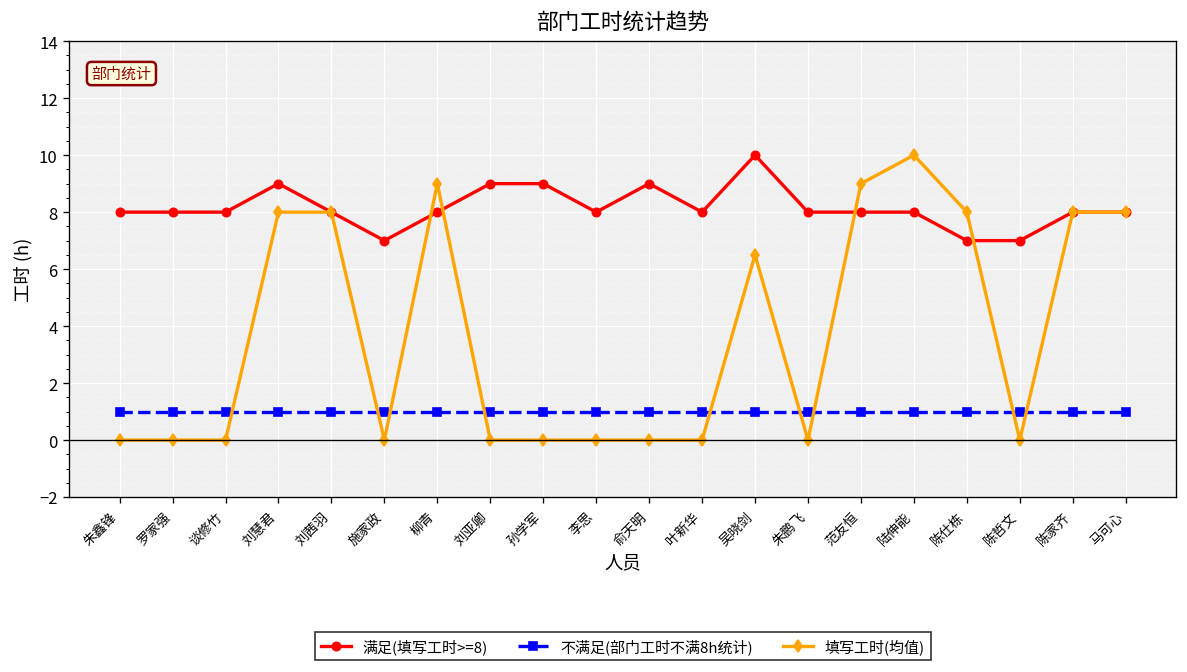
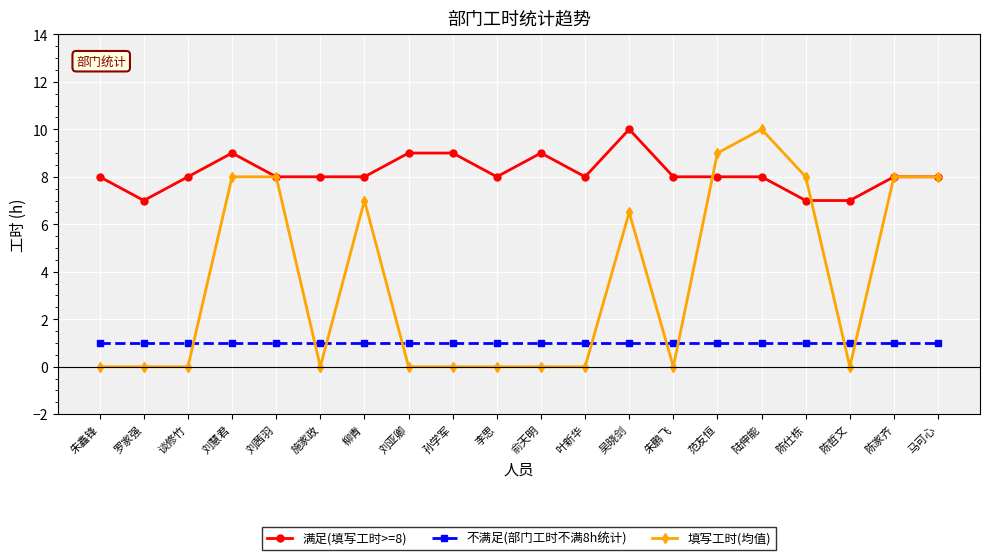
  {
    "满足(填写工时>=8)": {
      "朱鑫锋": 8,
-     "罗家强": 8,
+     "罗家强": 7,
      "谈修竹": 8,
      "刘慧君": 9,
-     "施家政": 7,
+     "施家政": 8,
      "柳青": 8,
      "刘亚卿": 9,
      "孙学军": 9,
      "李思": 8,
      "俞天明": 9,
      "叶新华": 8,
      "吴晓剑": 10,
      "朱鹏飞": 8,
      "范友恒": 8,
      "陆伸能": 8,
      "陈仕栋": 7,
      "陈哲文": 7
    },
    "不满足(部门工时不满8h统计)": {
      "朱鑫锋": 1,
      "罗家强": 1,
      "谈修竹": 1,
      "刘慧君": 1,
      "刘茜羽": 1,
      "施家政": 1,
      "柳青": 1,
      "刘亚卿": 1,
      "孙学军": 1,
      "李思": 1,
      "俞天明": 1,
      "叶新华": 1,
      "吴晓剑": 1,
      "朱鹏飞": 1,
      "范友恒": 1,
      "陆伸能": 1,
      "陈仕栋": 1,
      "陈哲文": 1,
      "陈家齐": 1,
      "马可心": 1
    },
    "填写工时(均值)": {
      "朱鑫锋": 0,
      "罗家强": 0,
      "谈修竹": 0,
      "刘慧君": 8,
      "施家政": 0,
-     "柳青": 9,
+     "柳青": 7,
      "刘亚卿": 0,
      "孙学军": 0,
      "李思": 0,
      "俞天明": 0,
      "叶新华": 0,
      "吴晓剑": 6.5,
      "朱鹏飞": 0,
      "范友恒": 9,
      "陆伸能": 10,
      "陈仕栋": 8,
      "陈哲文": 0
    }
  }
